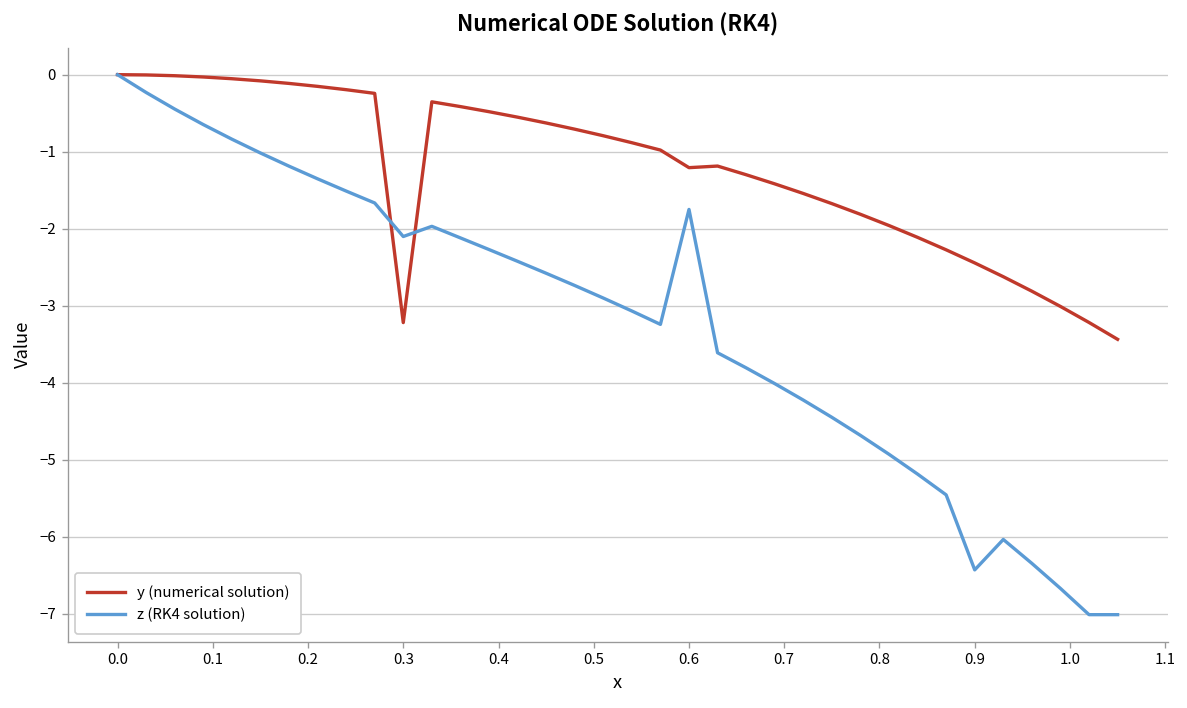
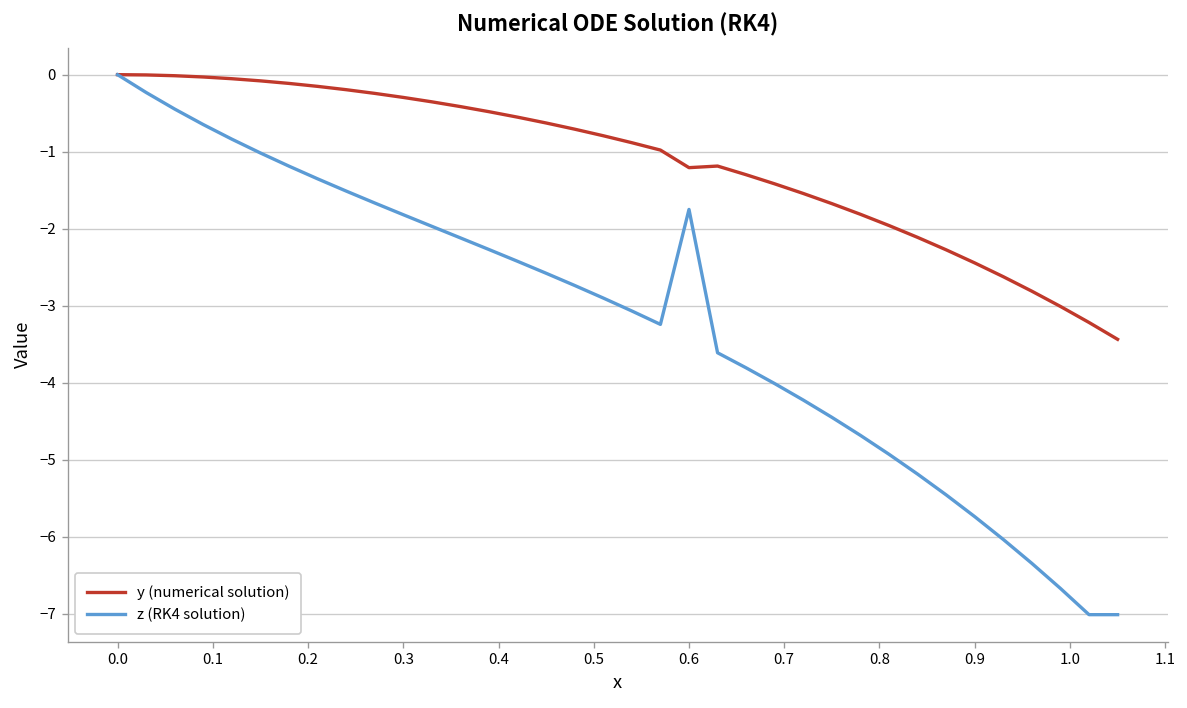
  {
    "y (numerical solution)": {
-     "0.3": -3.2,
+     "0.3": -0.3,
      "0.6": -1.2,
      "0.9": -2.4
    },
    "z (RK4 solution)": {
-     "0.3": -2.1,
+     "0.3": -1.8,
      "0.6": -1.7,
-     "0.9": -6.4
+     "0.9": -5.7
    }
  }
